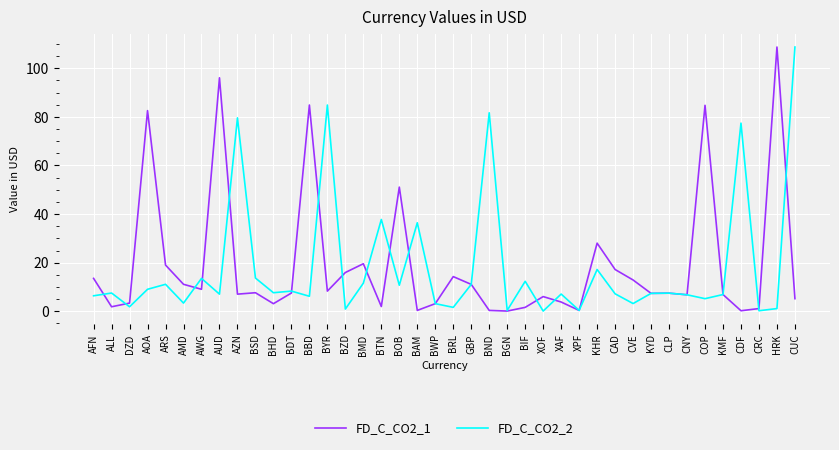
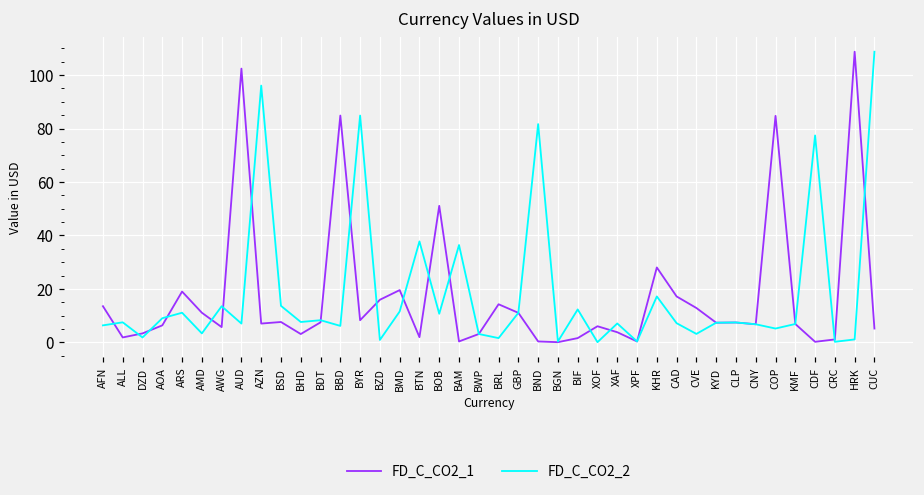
  {
    "FD_C_CO2_1": {
      "AFN": 14,
      "ALL": 2,
      "DZD": 3,
-     "AOA": 83,
+     "AOA": 6,
      "ARS": 19,
      "AMD": 11,
-     "AWG": 9,
-     "AUD": 96,
+     "AWG": 6,
+     "AUD": 102,
      "AZN": 7,
      "BSD": 8,
      "BHD": 3,
      "BBD": 85,
      "BYR": 8,
      "BZD": 16,
      "BMD": 20,
      "BTN": 2,
      "BOB": 51,
      "BAM": 0,
      "BRL": 14,
      "BND": 0,
      "BIF": 2,
      "XOF": 6,
      "XAF": 4,
      "KHR": 28,
      "CAD": 17,
      "CVE": 13,
      "COP": 85,
      "CDF": 0,
      "HRK": 109,
      "CUC": 5
    },
    "FD_C_CO2_2": {
      "AFN": 6,
      "ALL": 8,
      "DZD": 2,
      "AOA": 9,
      "ARS": 11,
      "AMD": 3,
      "AWG": 14,
      "AUD": 7,
-     "AZN": 80,
+     "AZN": 96,
      "BSD": 14,
      "BHD": 8,
      "BBD": 6,
      "BYR": 85,
      "BZD": 1,
      "BMD": 12,
      "BTN": 38,
      "BOB": 11,
      "BAM": 36,
      "BRL": 2,
      "BND": 82,
      "BIF": 12,
      "XOF": 0,
      "XAF": 7,
      "KHR": 17,
      "CAD": 7,
      "CVE": 3,
      "COP": 5,
      "CDF": 77,
      "HRK": 1,
      "CUC": 109
    }
  }
